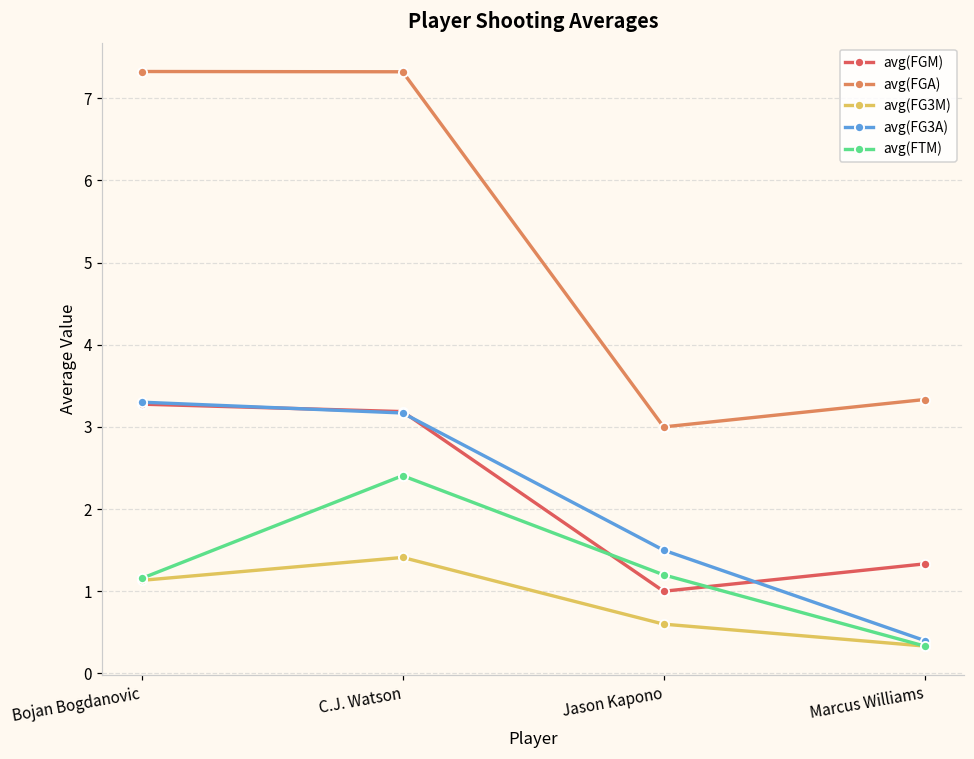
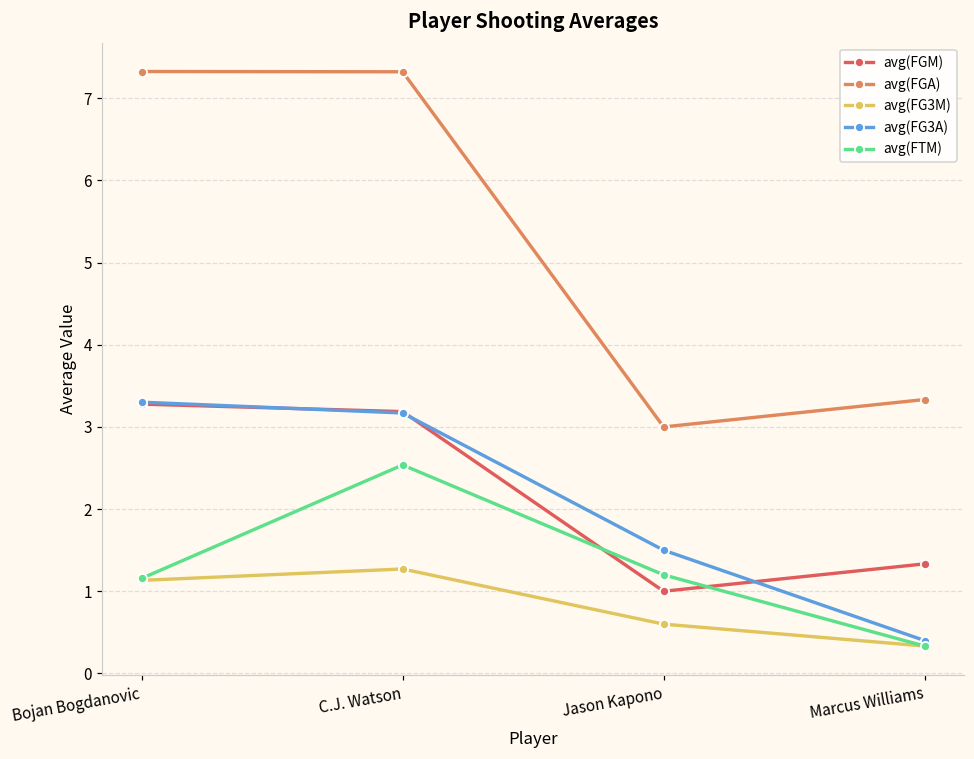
  {
    "avg(FG3M)": {
-     "C.J. Watson": 1.4,
+     "C.J. Watson": 1.3,
      "Jason Kapono": 0.6
    },
    "avg(FG3A)": {
      "Jason Kapono": 1.5,
      "Marcus Williams": 0.4
    },
    "avg(FTM)": {
-     "C.J. Watson": 2.4,
+     "C.J. Watson": 2.5,
      "Jason Kapono": 1.2
    }
  }
